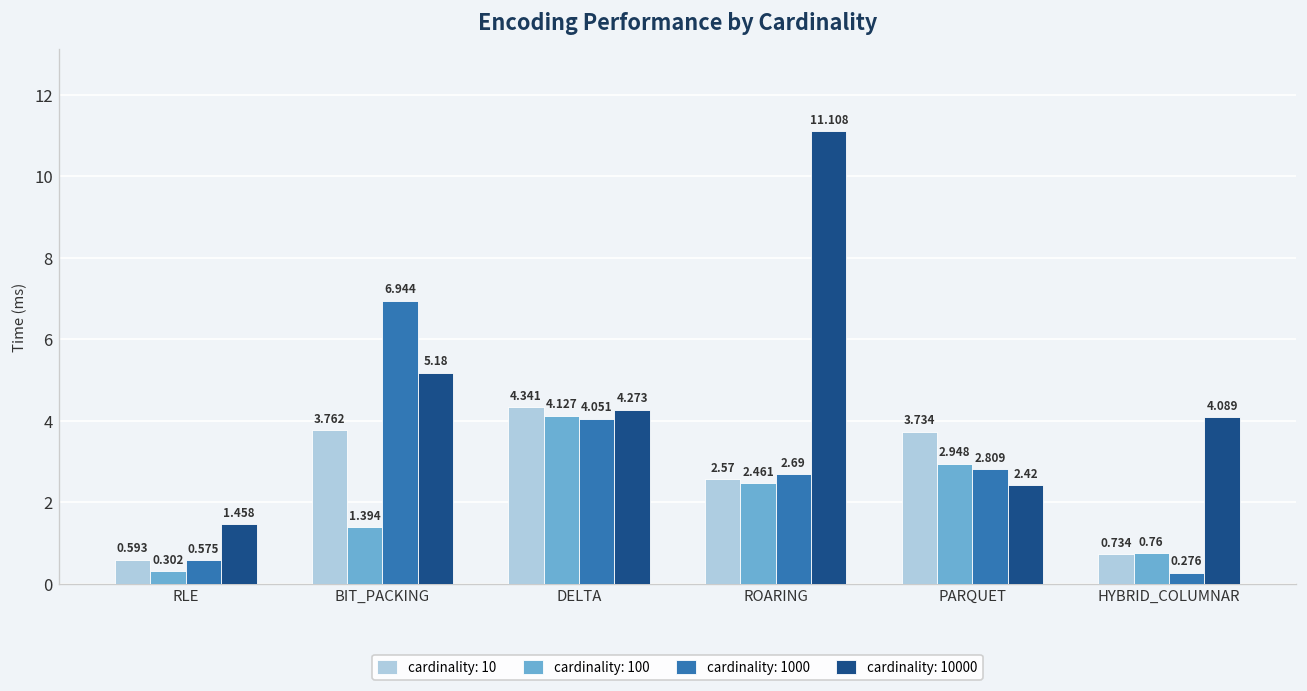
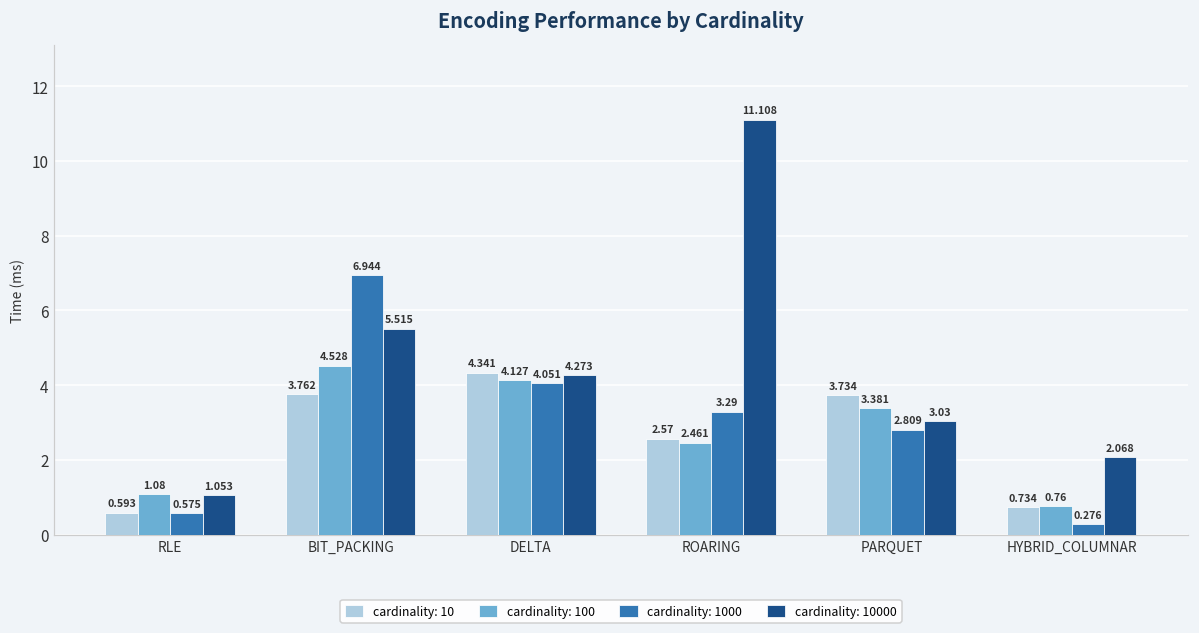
  {
    "cardinality: 10": {
      "RLE": 0.593,
      "BIT_PACKING": 3.762,
      "DELTA": 4.341,
      "ROARING": 2.57,
      "PARQUET": 3.734,
      "HYBRID_COLUMNAR": 0.734
    },
    "cardinality: 100": {
-     "RLE": 0.302,
-     "BIT_PACKING": 1.394,
+     "RLE": 1.08,
+     "BIT_PACKING": 4.528,
      "DELTA": 4.127,
      "ROARING": 2.461,
-     "PARQUET": 2.948,
+     "PARQUET": 3.381,
      "HYBRID_COLUMNAR": 0.76
    },
    "cardinality: 1000": {
      "RLE": 0.575,
      "BIT_PACKING": 6.944,
      "DELTA": 4.051,
-     "ROARING": 2.69,
+     "ROARING": 3.29,
      "PARQUET": 2.809,
      "HYBRID_COLUMNAR": 0.276
    },
    "cardinality: 10000": {
-     "RLE": 1.458,
-     "BIT_PACKING": 5.18,
+     "RLE": 1.053,
+     "BIT_PACKING": 5.515,
      "DELTA": 4.273,
      "ROARING": 11.108,
-     "PARQUET": 2.42,
-     "HYBRID_COLUMNAR": 4.089
+     "PARQUET": 3.03,
+     "HYBRID_COLUMNAR": 2.068
    }
  }
